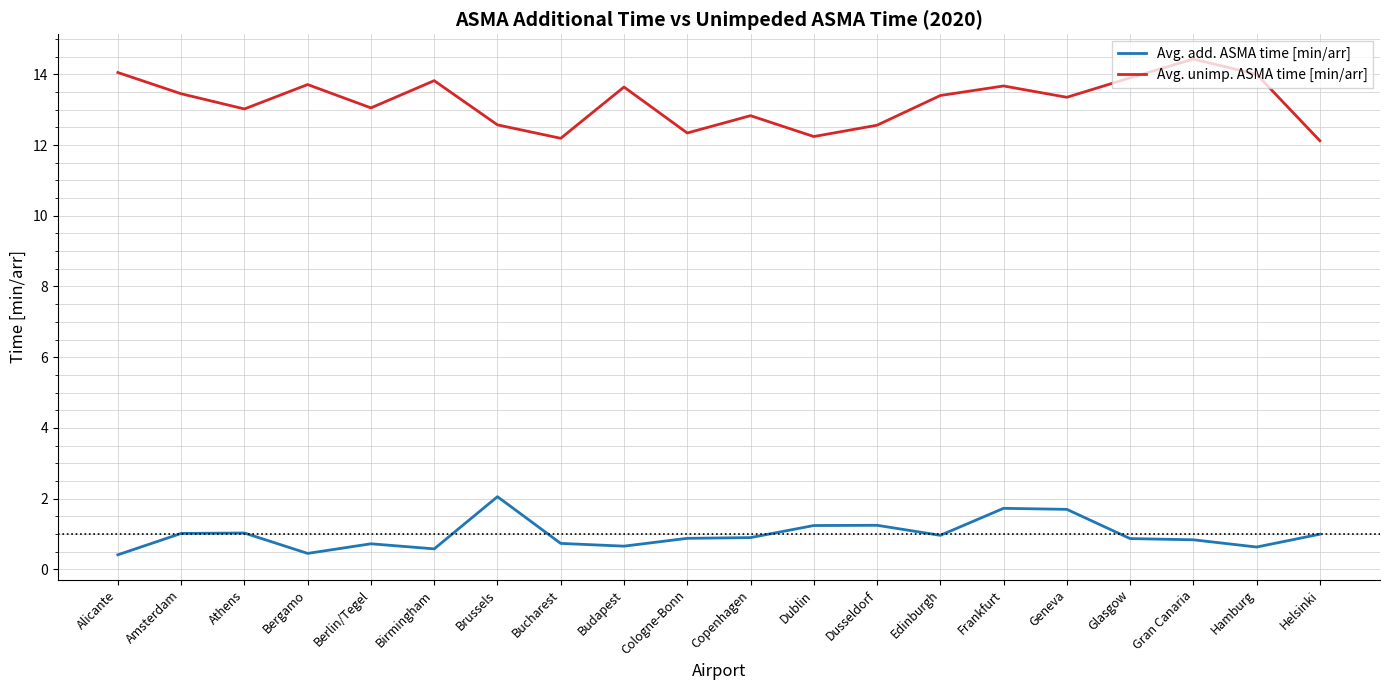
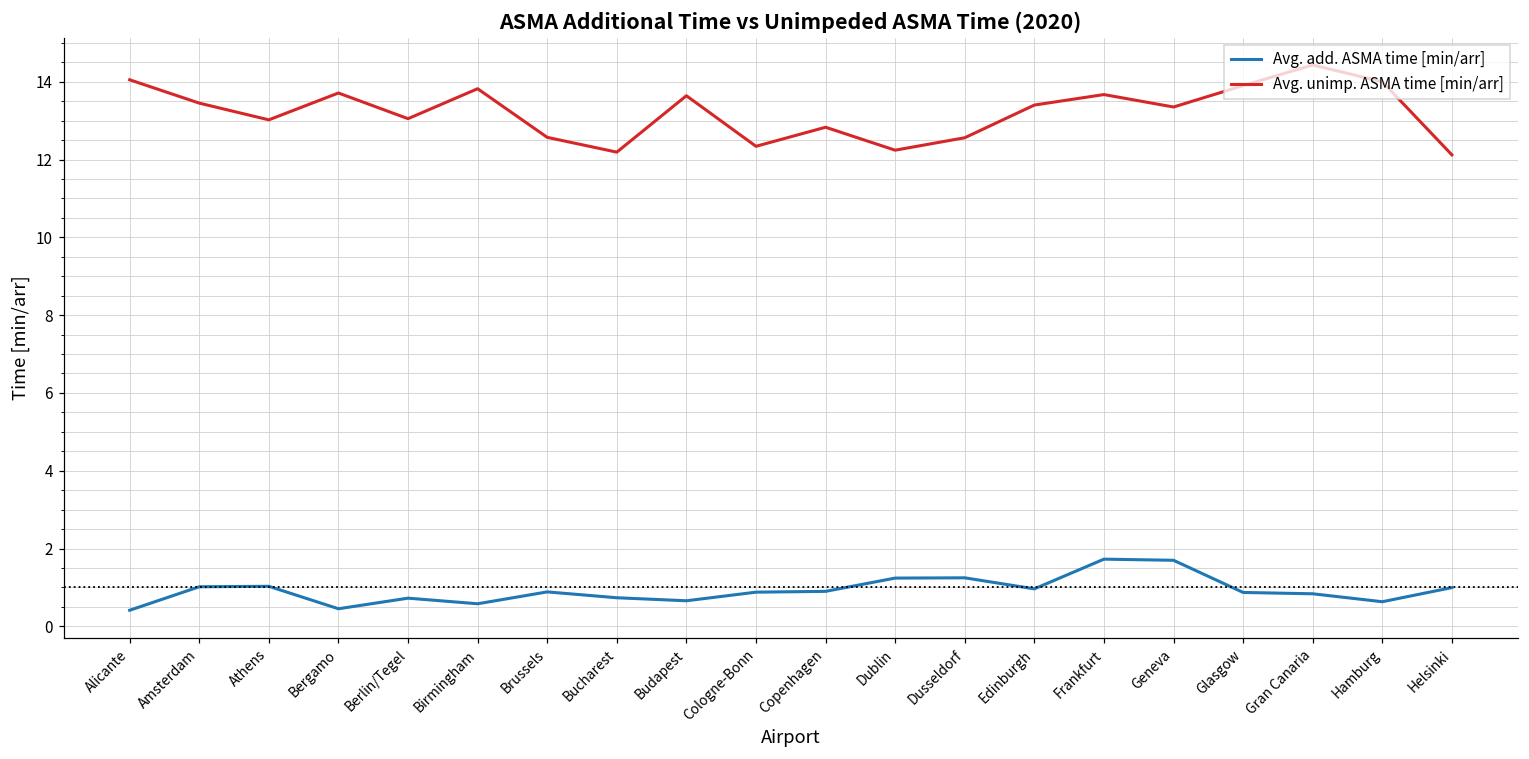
  {
    "Avg. add. ASMA time [min/arr]": {
      "Alicante": 0.4,
      "Amsterdam": 1.0,
      "Athens": 1.0,
      "Bergamo": 0.5,
      "Berlin/Tegel": 0.7,
      "Birmingham": 0.6,
-     "Brussels": 2.1,
+     "Brussels": 0.9,
      "Bucharest": 0.7,
      "Budapest": 0.7,
      "Cologne-Bonn": 0.9,
      "Copenhagen": 0.9,
      "Dublin": 1.2,
      "Dusseldorf": 1.2,
      "Edinburgh": 1.0,
      "Frankfurt": 1.7,
      "Geneva": 1.7,
      "Glasgow": 0.9,
      "Gran Canaria": 0.8,
      "Hamburg": 0.6,
      "Helsinki": 1.0
    },
    "Avg. unimp. ASMA time [min/arr]": {
      "Alicante": 14.1,
      "Amsterdam": 13.5,
      "Athens": 13.0,
      "Bergamo": 13.7,
      "Berlin/Tegel": 13.1,
      "Birmingham": 13.8,
      "Brussels": 12.6,
      "Bucharest": 12.2,
      "Budapest": 13.6,
      "Cologne-Bonn": 12.3,
      "Copenhagen": 12.8,
      "Dublin": 12.2,
      "Dusseldorf": 12.6,
      "Edinburgh": 13.4,
      "Frankfurt": 13.7,
      "Geneva": 13.4,
      "Helsinki": 12.1
    }
  }
